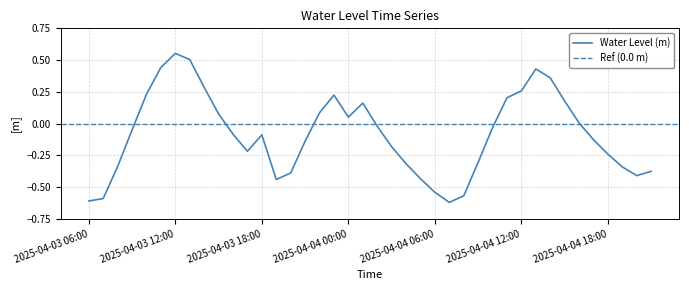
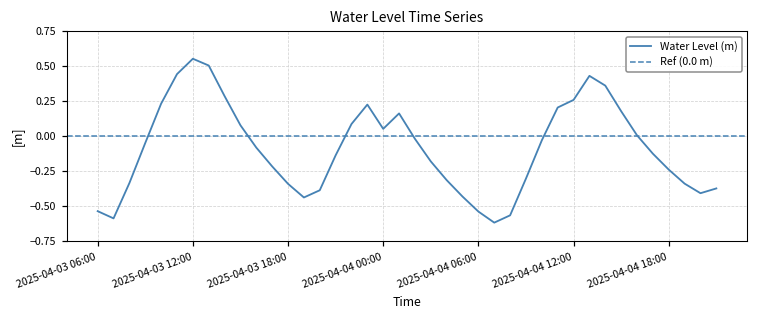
  {
-   "2025-04-03 06:00": -0.61,
+   "2025-04-03 06:00": -0.54,
    "2025-04-03 12:00": 0.55,
-   "2025-04-03 18:00": -0.09,
+   "2025-04-03 18:00": -0.34,
    "2025-04-04 00:00": 0.05,
    "2025-04-04 06:00": -0.54,
    "2025-04-04 12:00": 0.26,
    "2025-04-04 18:00": -0.24
  }
